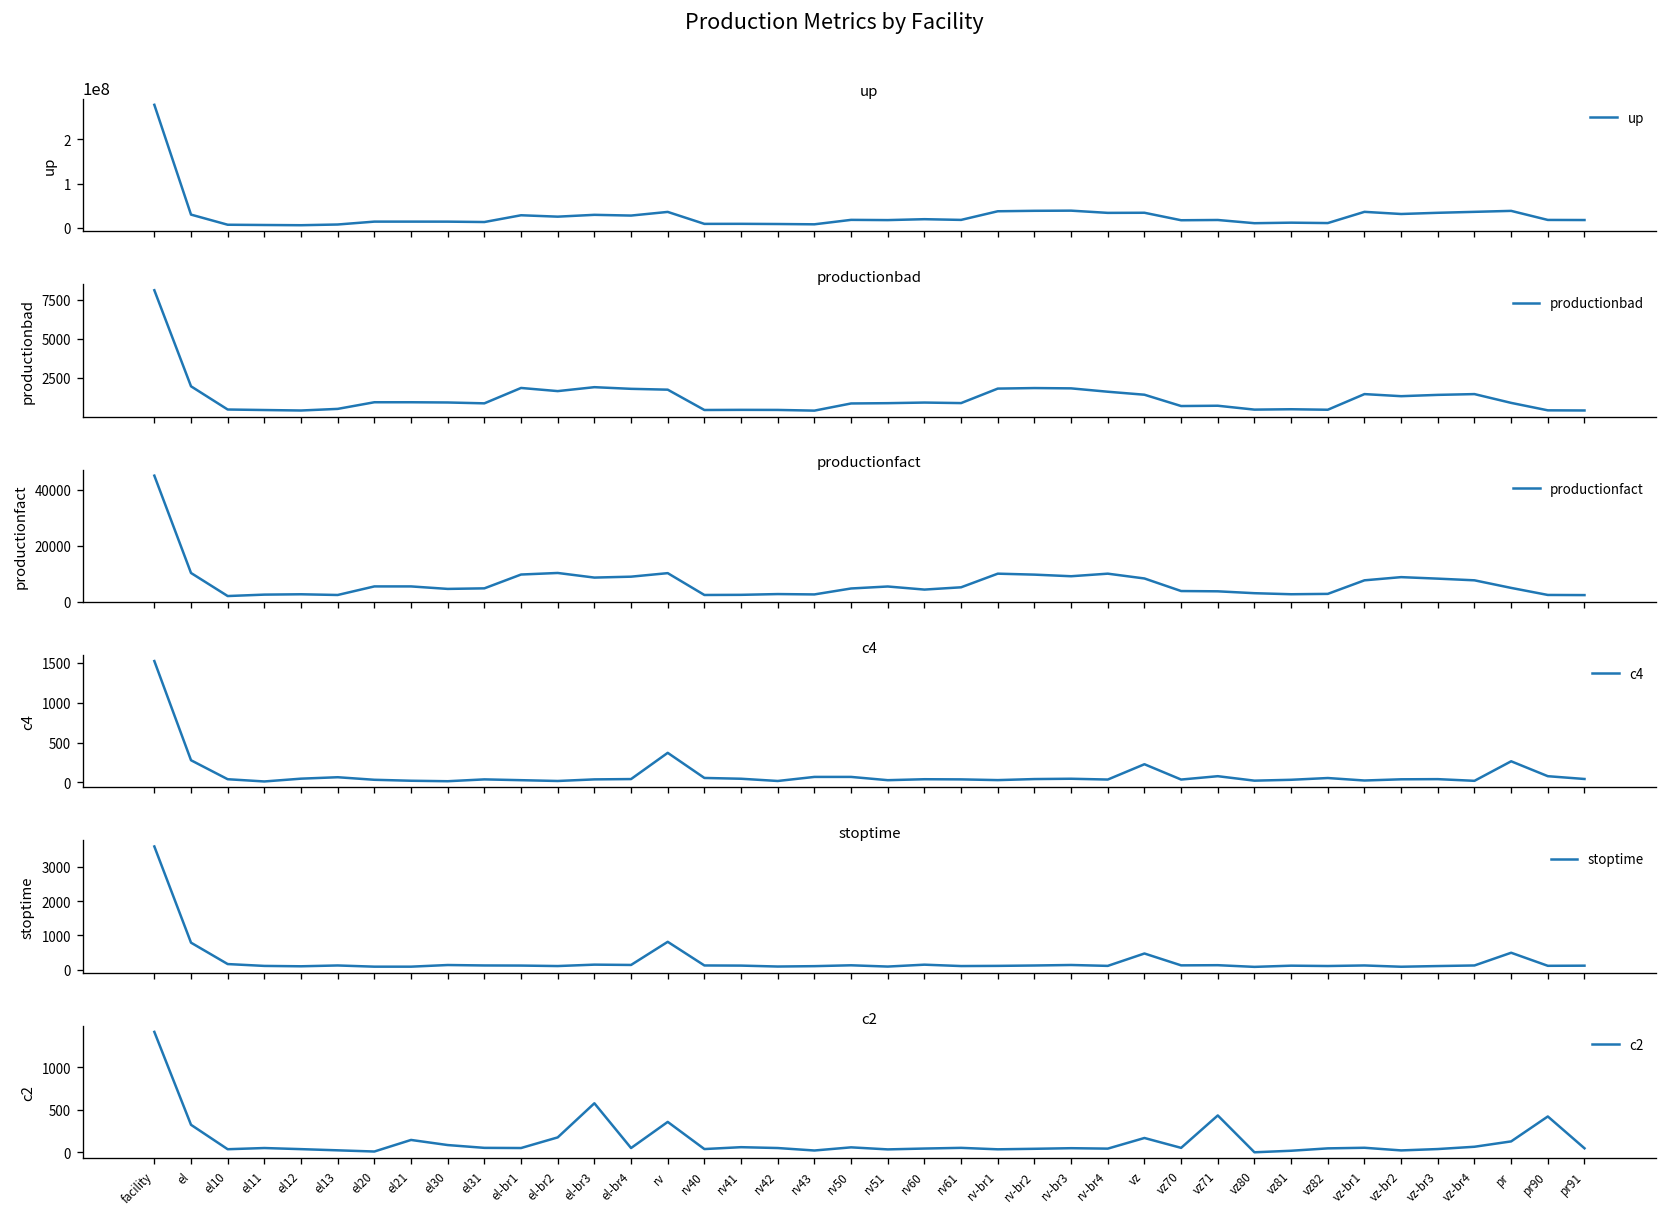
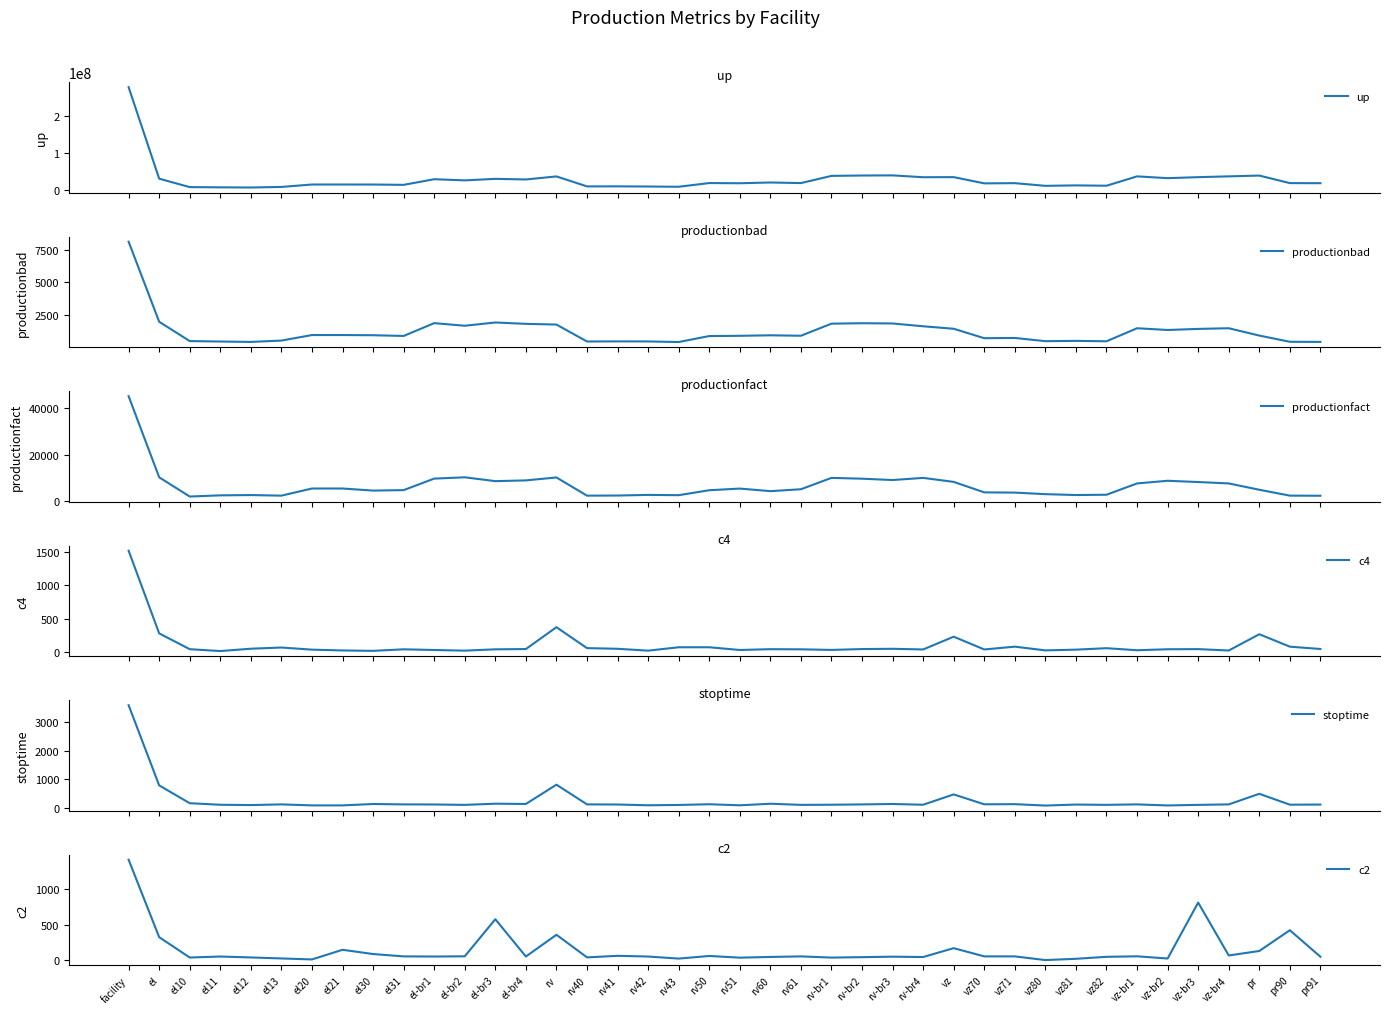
  {
    "c2": {
      "facility": 1400,
      "el": 300,
      "el10": 0,
      "el11": 100,
      "el12": 0,
      "el13": 0,
      "el20": 0,
      "el21": 100,
      "el30": 100,
      "el31": 100,
      "el-br1": 100,
-     "el-br2": 200,
+     "el-br2": 100,
      "el-br3": 600,
      "el-br4": 100,
      "rv": 400,
      "rv40": 0,
      "rv41": 100,
      "rv42": 100,
      "rv43": 0,
      "rv50": 100,
      "rv51": 0,
      "rv60": 0,
      "rv61": 100,
      "rv-br1": 0,
      "rv-br2": 0,
      "rv-br3": 0,
      "rv-br4": 0,
      "vz": 200,
      "vz70": 100,
-     "vz71": 400,
+     "vz71": 100,
      "vz80": 0,
      "vz81": 0,
      "vz82": 0,
      "vz-br1": 100,
      "vz-br2": 0,
-     "vz-br3": 0,
+     "vz-br3": 800,
      "vz-br4": 100,
      "pr": 100,
      "pr90": 400,
      "pr91": 0
    }
  }
